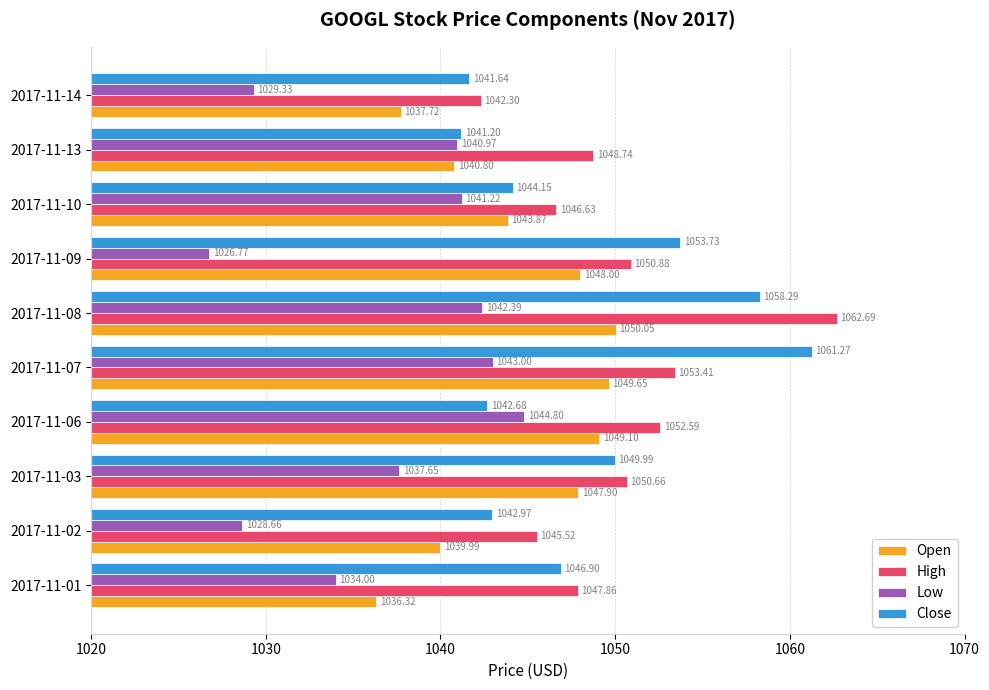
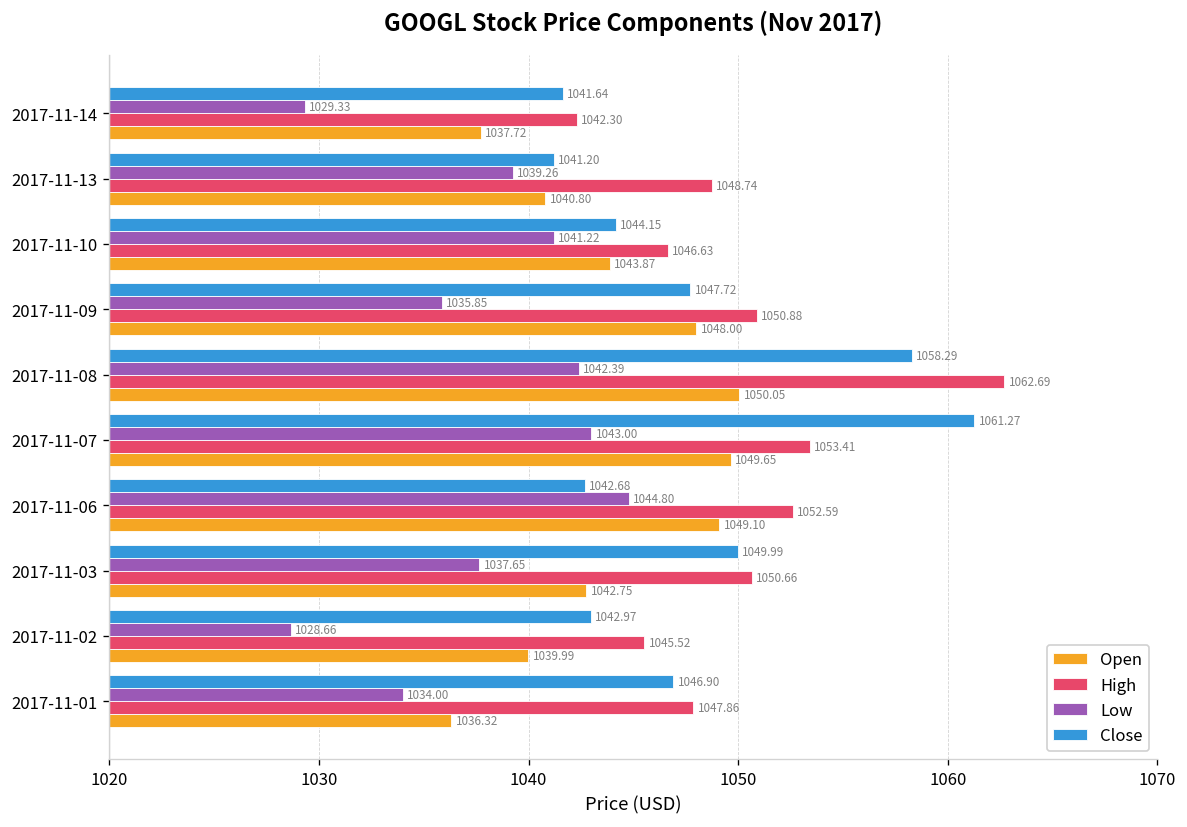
  {
    "Open": {
      "2017-11-14": 1037.72,
      "2017-11-13": 1040.80,
      "2017-11-10": 1043.87,
      "2017-11-09": 1048.00,
      "2017-11-08": 1050.05,
      "2017-11-07": 1049.65,
      "2017-11-06": 1049.10,
-     "2017-11-03": 1047.90,
+     "2017-11-03": 1042.75,
      "2017-11-02": 1039.99,
      "2017-11-01": 1036.32
    },
    "High": {
      "2017-11-14": 1042.30,
      "2017-11-13": 1048.74,
      "2017-11-10": 1046.63,
      "2017-11-09": 1050.88,
      "2017-11-08": 1062.69,
      "2017-11-07": 1053.41,
      "2017-11-06": 1052.59,
      "2017-11-03": 1050.66,
      "2017-11-02": 1045.52,
      "2017-11-01": 1047.86
    },
    "Low": {
      "2017-11-14": 1029.33,
-     "2017-11-13": 1040.97,
+     "2017-11-13": 1039.26,
      "2017-11-10": 1041.22,
-     "2017-11-09": 1026.77,
+     "2017-11-09": 1035.85,
      "2017-11-08": 1042.39,
      "2017-11-07": 1043.00,
      "2017-11-06": 1044.80,
      "2017-11-03": 1037.65,
      "2017-11-02": 1028.66,
      "2017-11-01": 1034.00
    },
    "Close": {
      "2017-11-14": 1041.64,
      "2017-11-13": 1041.20,
      "2017-11-10": 1044.15,
-     "2017-11-09": 1053.73,
+     "2017-11-09": 1047.72,
      "2017-11-08": 1058.29,
      "2017-11-07": 1061.27,
      "2017-11-06": 1042.68,
      "2017-11-03": 1049.99,
      "2017-11-02": 1042.97,
      "2017-11-01": 1046.90
    }
  }
